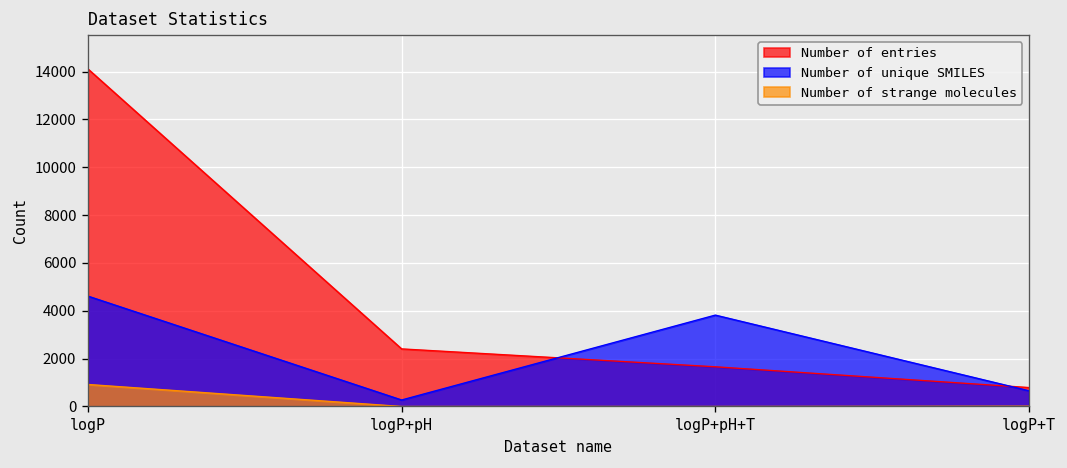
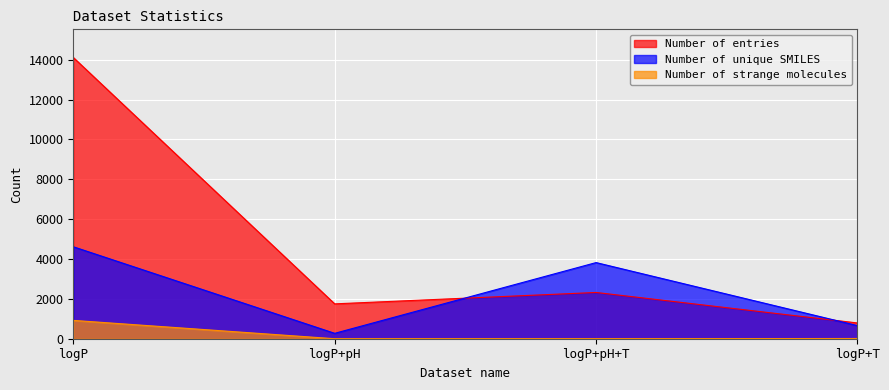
  {
    "Number of entries": {
      "logP": 14100,
-     "logP+pH": 2400,
-     "logP+pH+T": 1700,
+     "logP+pH": 1700,
+     "logP+pH+T": 2300,
      "logP+T": 800
    },
    "Number of unique SMILES": {
      "logP": 4600,
      "logP+pH": 300,
      "logP+pH+T": 3800,
      "logP+T": 700
    },
    "Number of strange molecules": {
      "logP": 900,
      "logP+pH": 0,
      "logP+pH+T": 0,
      "logP+T": 0
    }
  }
